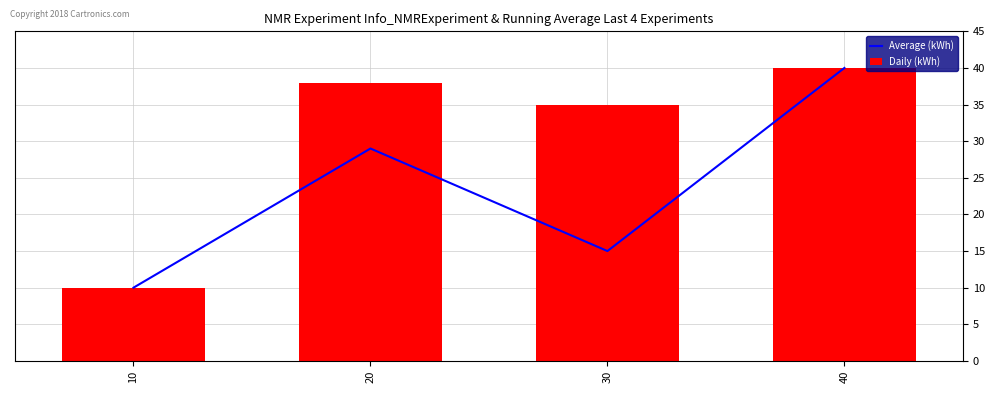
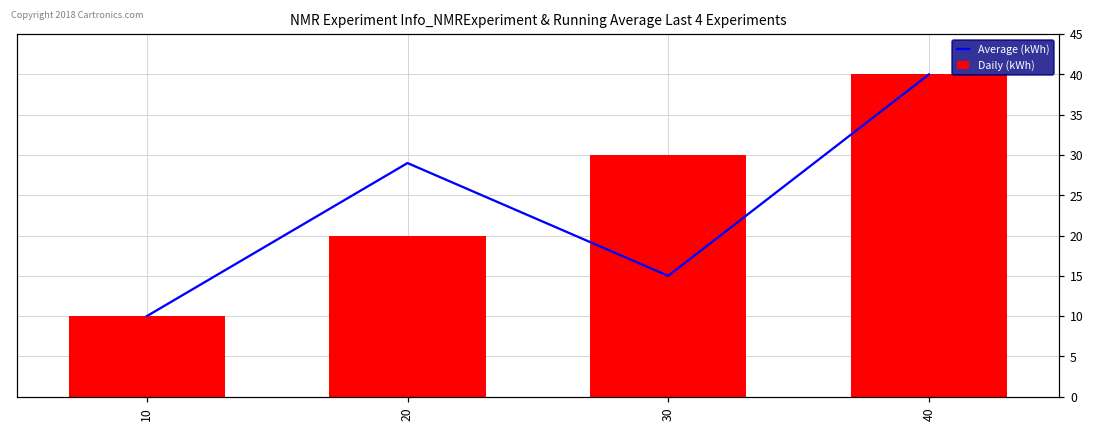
  {
    "Average (kWh)": {
      "10": 10,
      "20": 29,
      "30": 15,
      "40": 40
    },
    "Daily (kWh)": {
      "10": 10,
-     "20": 38,
-     "30": 35,
+     "20": 20,
+     "30": 30,
      "40": 40
    }
  }
